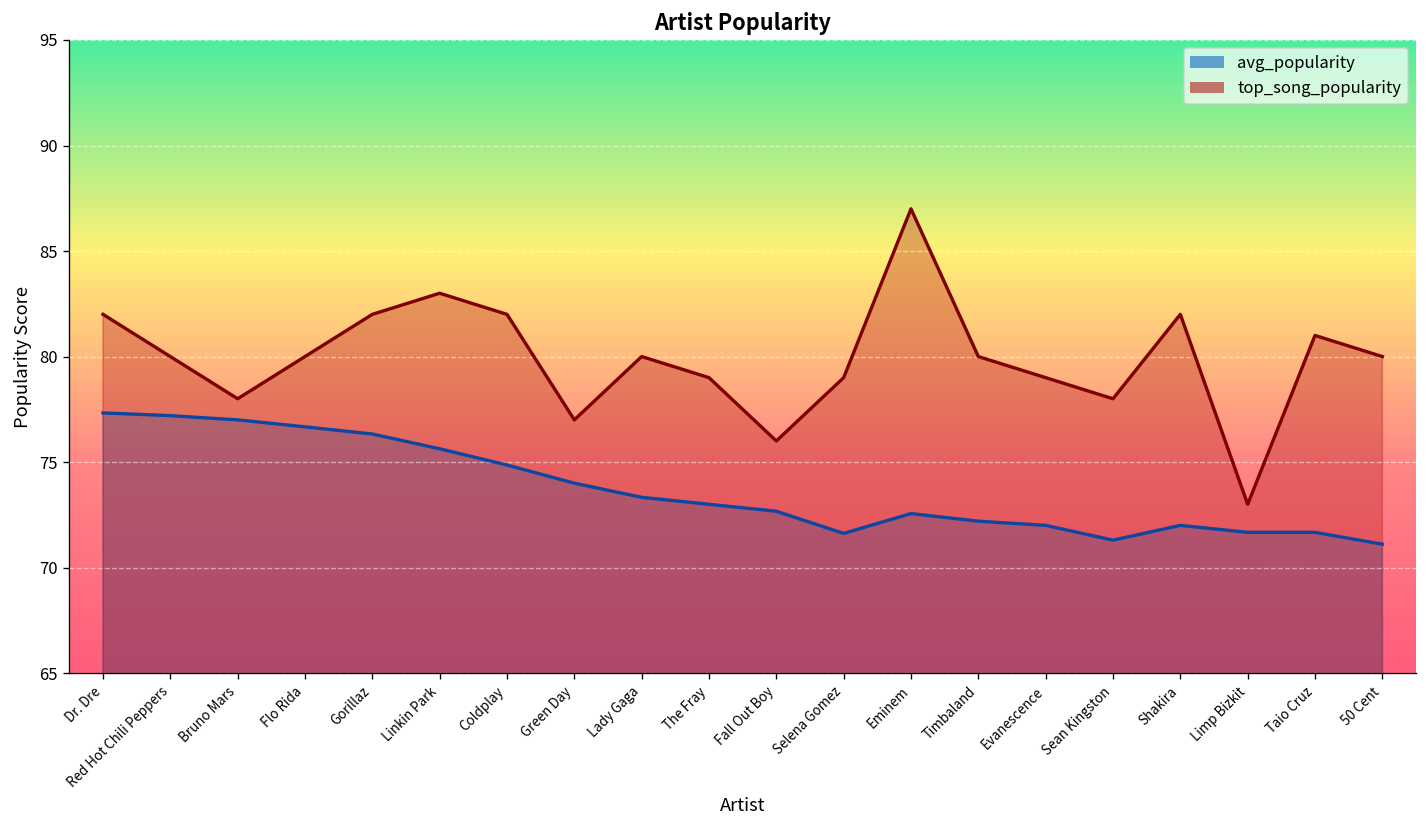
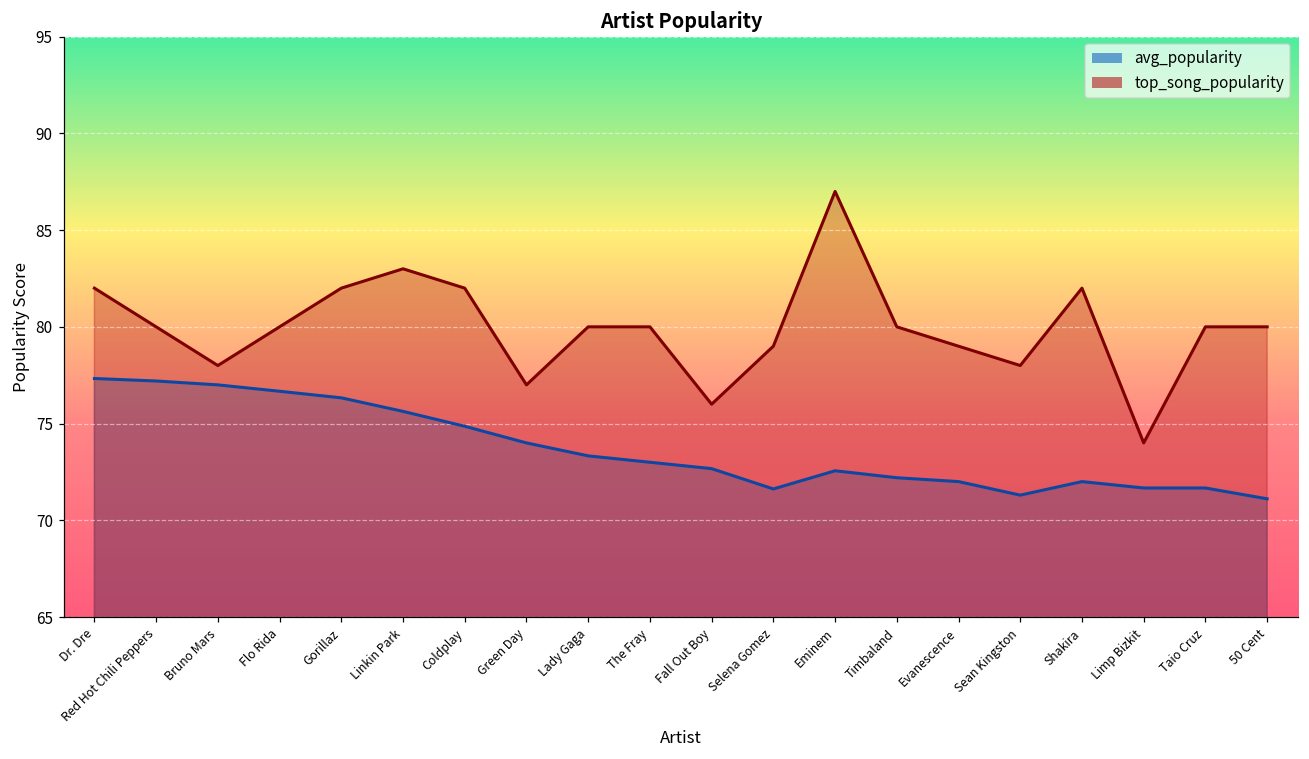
  {
    "avg_popularity": {
      "Dr. Dre": 77.3,
      "Red Hot Chili Peppers": 77.2,
      "Bruno Mars": 77,
      "Flo Rida": 76.7,
      "Gorillaz": 76.3,
      "Linkin Park": 75.6,
      "Coldplay": 75,
      "Green Day": 74,
      "Lady Gaga": 73.3,
      "The Fray": 73,
      "Fall Out Boy": 72.7,
      "Selena Gomez": 71.6,
      "Eminem": 72.6,
      "Timbaland": 72.2,
      "Evanescence": 72,
      "Sean Kingston": 71.3,
      "Shakira": 72,
      "Limp Bizkit": 71.7,
      "Taio Cruz": 71.7,
      "50 Cent": 71
    },
    "top_song_popularity": {
      "Dr. Dre": 82,
      "Red Hot Chili Peppers": 80,
      "Bruno Mars": 78,
      "Flo Rida": 80,
      "Gorillaz": 82,
      "Linkin Park": 83,
      "Coldplay": 82,
      "Green Day": 77,
      "Lady Gaga": 80,
-     "The Fray": 79,
+     "The Fray": 80,
      "Fall Out Boy": 76,
      "Selena Gomez": 79,
      "Eminem": 87,
      "Timbaland": 80,
      "Evanescence": 79,
      "Sean Kingston": 78,
      "Shakira": 82,
-     "Limp Bizkit": 73,
-     "Taio Cruz": 81,
+     "Limp Bizkit": 74,
+     "Taio Cruz": 80,
      "50 Cent": 80
    }
  }
